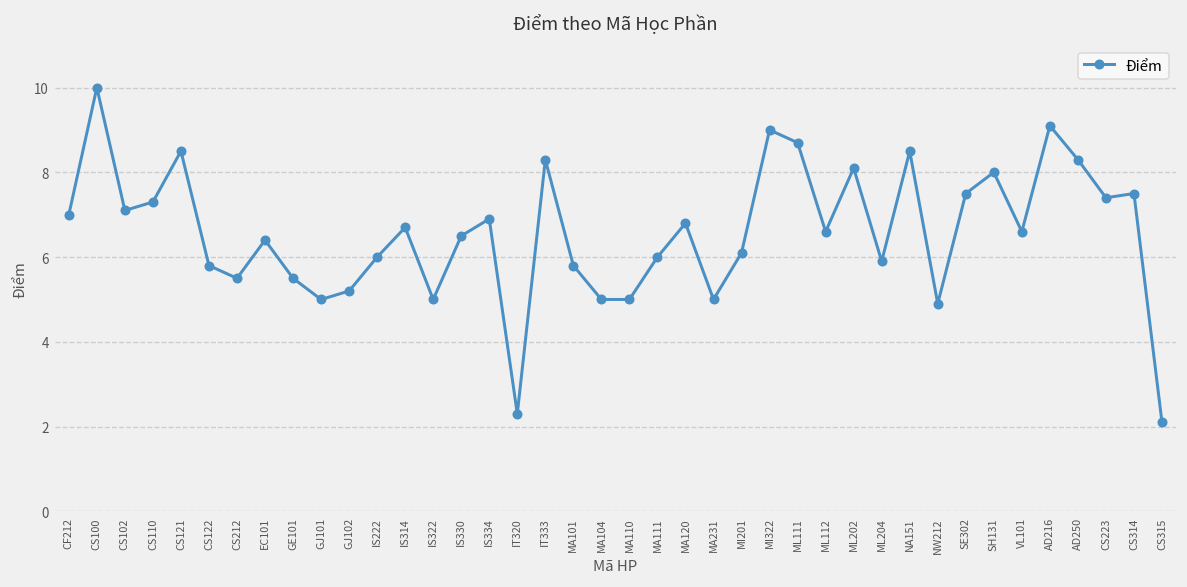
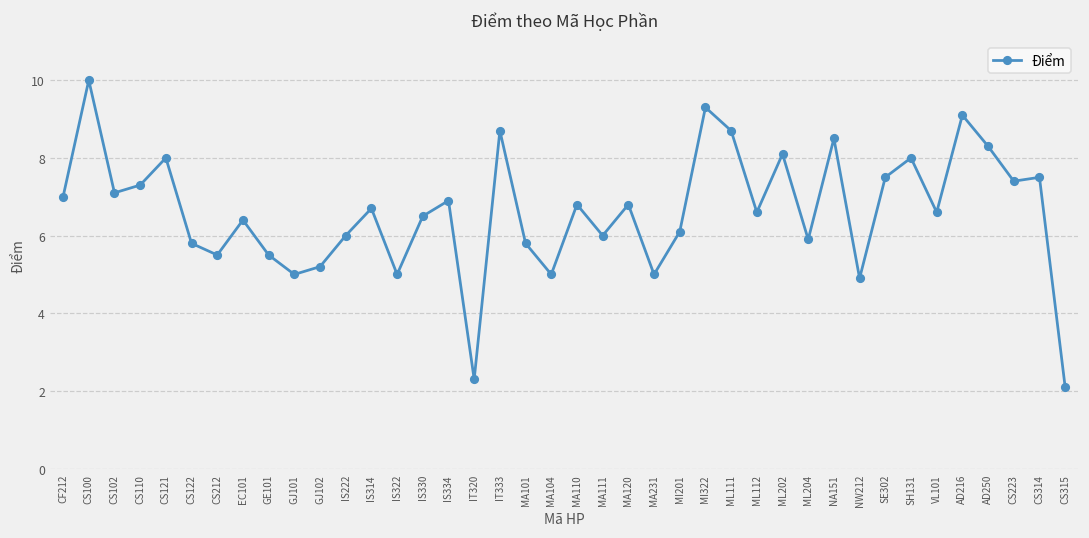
  {
    "CF212": 7.0,
    "CS100": 10.0,
    "CS102": 7.1,
    "CS110": 7.3,
-   "CS121": 8.5,
+   "CS121": 8.0,
    "CS122": 5.8,
    "CS212": 5.5,
    "EC101": 6.4,
    "GE101": 5.5,
    "GJ101": 5.0,
    "GJ102": 5.2,
    "IS222": 6.0,
    "IS314": 6.7,
    "IS322": 5.0,
    "IS330": 6.5,
    "IS334": 6.9,
    "IT320": 2.3,
-   "IT333": 8.3,
+   "IT333": 8.7,
    "MA101": 5.8,
    "MA104": 5.0,
-   "MA110": 5.0,
+   "MA110": 6.8,
    "MA111": 6.0,
    "MA120": 6.8,
    "MA231": 5.0,
    "MI201": 6.1,
-   "MI322": 9.0,
+   "MI322": 9.3,
    "ML111": 8.7,
    "ML112": 6.6,
    "ML202": 8.1,
    "ML204": 5.9,
    "NA151": 8.5,
    "NW212": 4.9,
    "SE302": 7.5,
    "SH131": 8.0,
    "VL101": 6.6,
    "AD216": 9.1,
    "AD250": 8.3,
    "CS223": 7.4,
    "CS314": 7.5,
    "CS315": 2.1
  }
